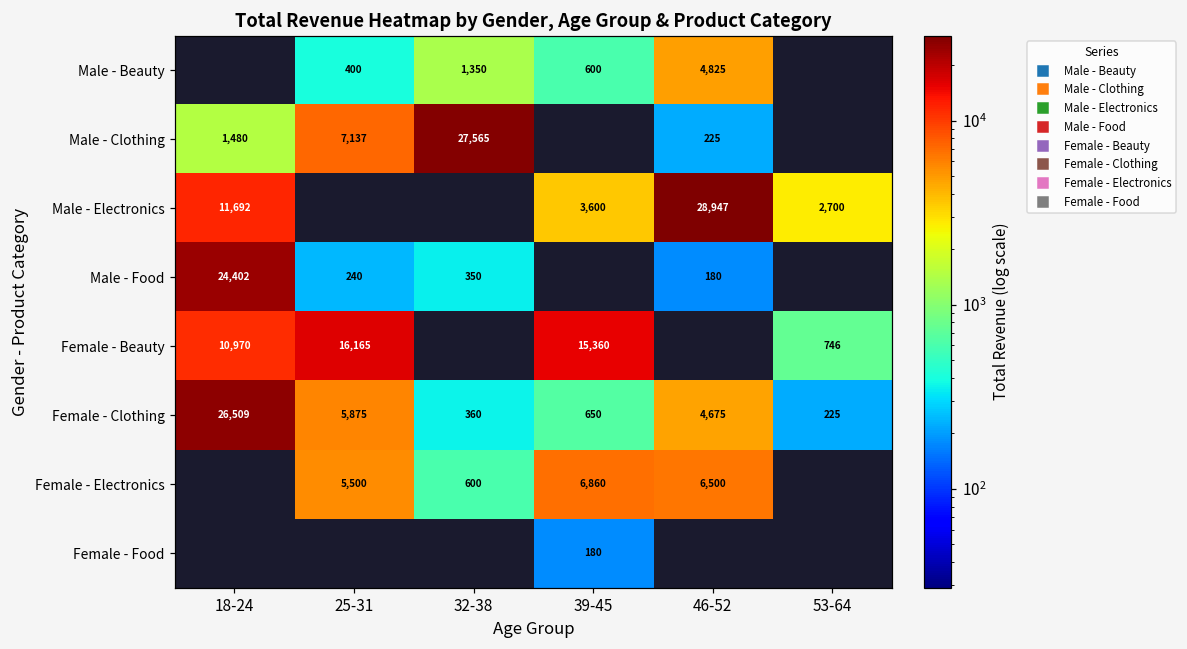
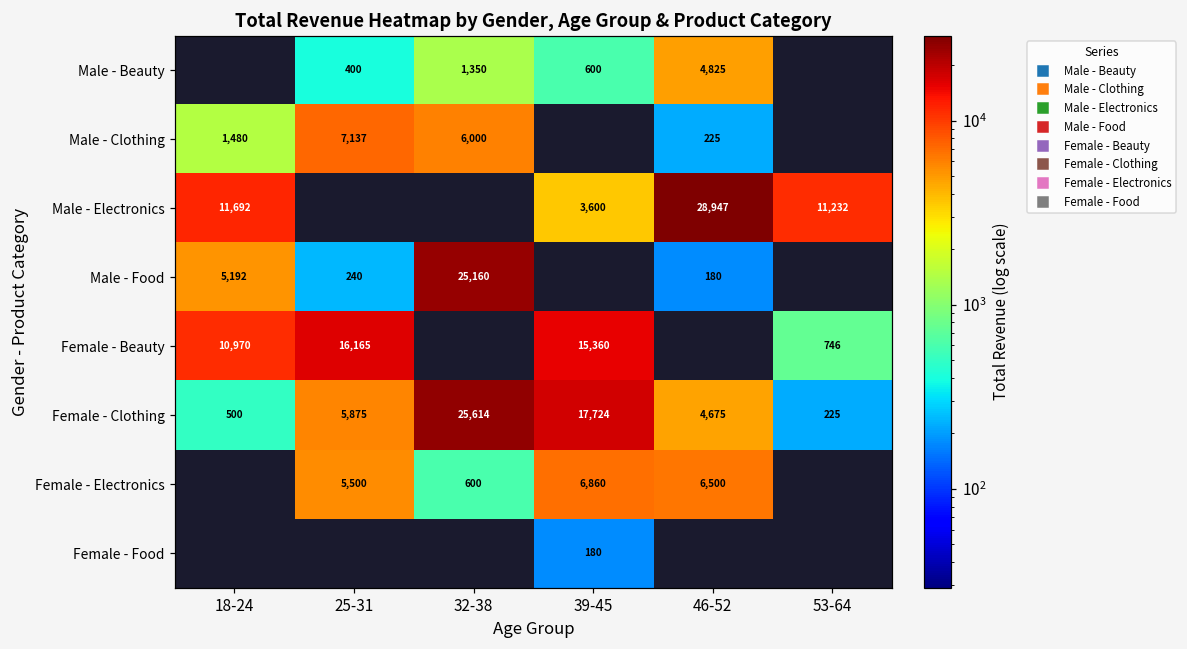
  {
    "Male - Beauty": {
      "25-31": "400",
      "32-38": "1,350",
      "39-45": "600",
      "46-52": "4,825"
    },
    "Male - Clothing": {
      "18-24": "1,480",
      "25-31": "7,137",
-     "32-38": "27,565",
+     "32-38": "6,000",
      "46-52": "225"
    },
    "Male - Electronics": {
      "18-24": "11,692",
      "39-45": "3,600",
      "46-52": "28,947",
-     "53-64": "2,700"
+     "53-64": "11,232"
    },
    "Male - Food": {
-     "18-24": "24,402",
+     "18-24": "5,192",
      "25-31": "240",
-     "32-38": "350",
+     "32-38": "25,160",
      "46-52": "180"
    },
    "Female - Beauty": {
      "18-24": "10,970",
      "25-31": "16,165",
      "39-45": "15,360",
      "53-64": "746"
    },
    "Female - Clothing": {
-     "18-24": "26,509",
+     "18-24": "500",
      "25-31": "5,875",
-     "32-38": "360",
-     "39-45": "650",
+     "32-38": "25,614",
+     "39-45": "17,724",
      "46-52": "4,675",
      "53-64": "225"
    },
    "Female - Electronics": {
      "25-31": "5,500",
      "32-38": "600",
      "39-45": "6,860",
      "46-52": "6,500"
    },
    "Female - Food": {
      "39-45": "180"
    }
  }
